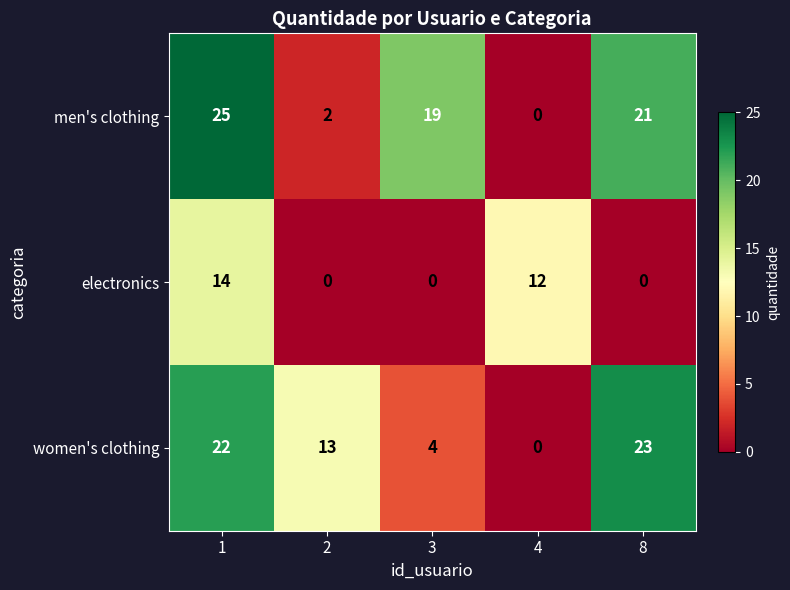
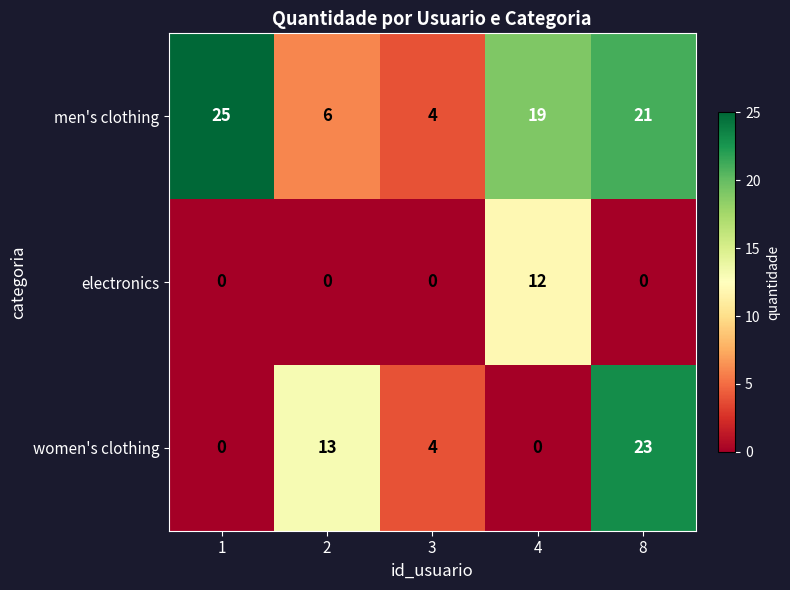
  {
    "men's clothing": {
      "1": 25,
-     "2": 2,
-     "3": 19,
-     "4": 0,
+     "2": 6,
+     "3": 4,
+     "4": 19,
      "8": 21
    },
    "electronics": {
-     "1": 14,
+     "1": 0,
      "2": 0,
      "3": 0,
      "4": 12,
      "8": 0
    },
    "women's clothing": {
-     "1": 22,
+     "1": 0,
      "2": 13,
      "3": 4,
      "4": 0,
      "8": 23
    }
  }
